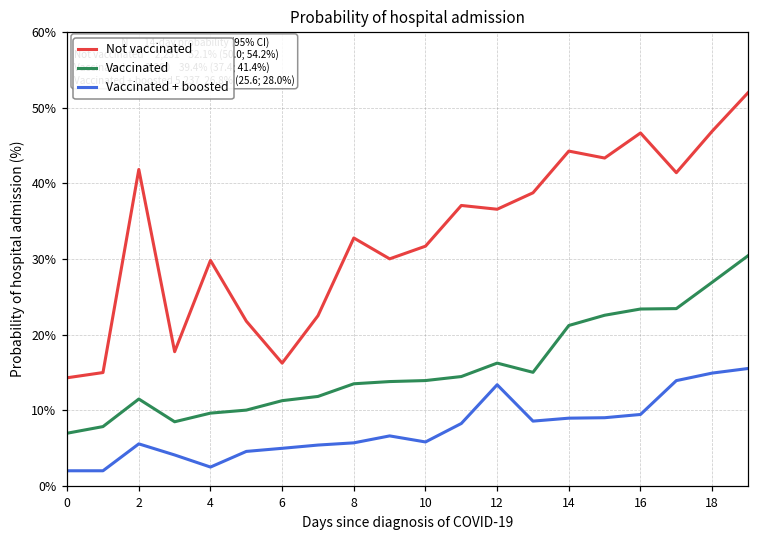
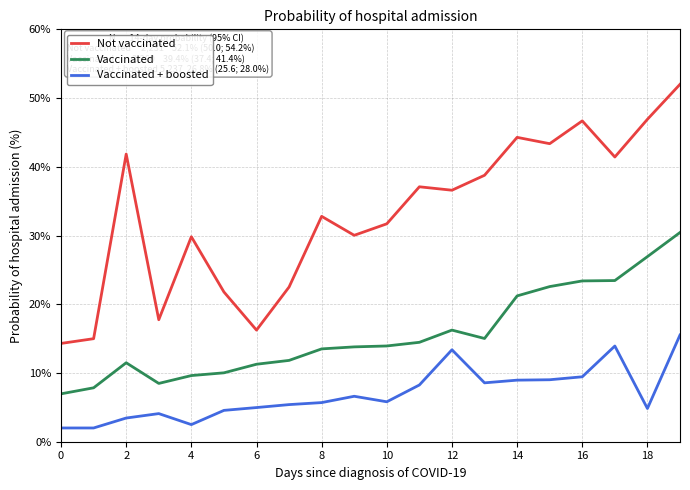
  {
    "Not vaccinated": {
      "0": "14%",
      "2": "42%",
      "4": "30%",
      "6": "16%",
      "8": "33%",
      "10": "32%",
      "12": "37%",
      "14": "44%",
      "16": "47%",
      "18": "47%"
    },
    "Vaccinated": {
      "0": "7%",
      "2": "11%",
      "4": "10%",
      "6": "11%",
      "8": "14%",
      "10": "14%",
      "12": "16%",
      "14": "21%",
      "16": "23%",
      "18": "27%"
    },
    "Vaccinated + boosted": {
      "0": "2%",
-     "2": "6%",
+     "2": "3%",
      "4": "2%",
      "6": "5%",
      "8": "6%",
      "10": "6%",
      "12": "13%",
      "14": "9%",
      "16": "9%",
-     "18": "15%"
+     "18": "5%"
    }
  }
